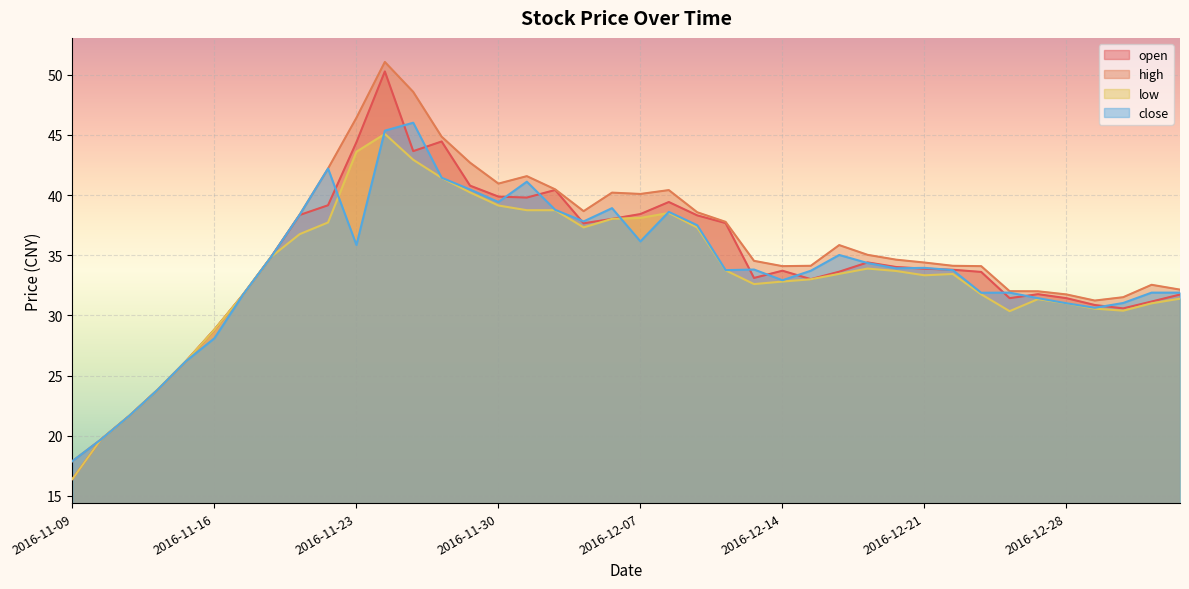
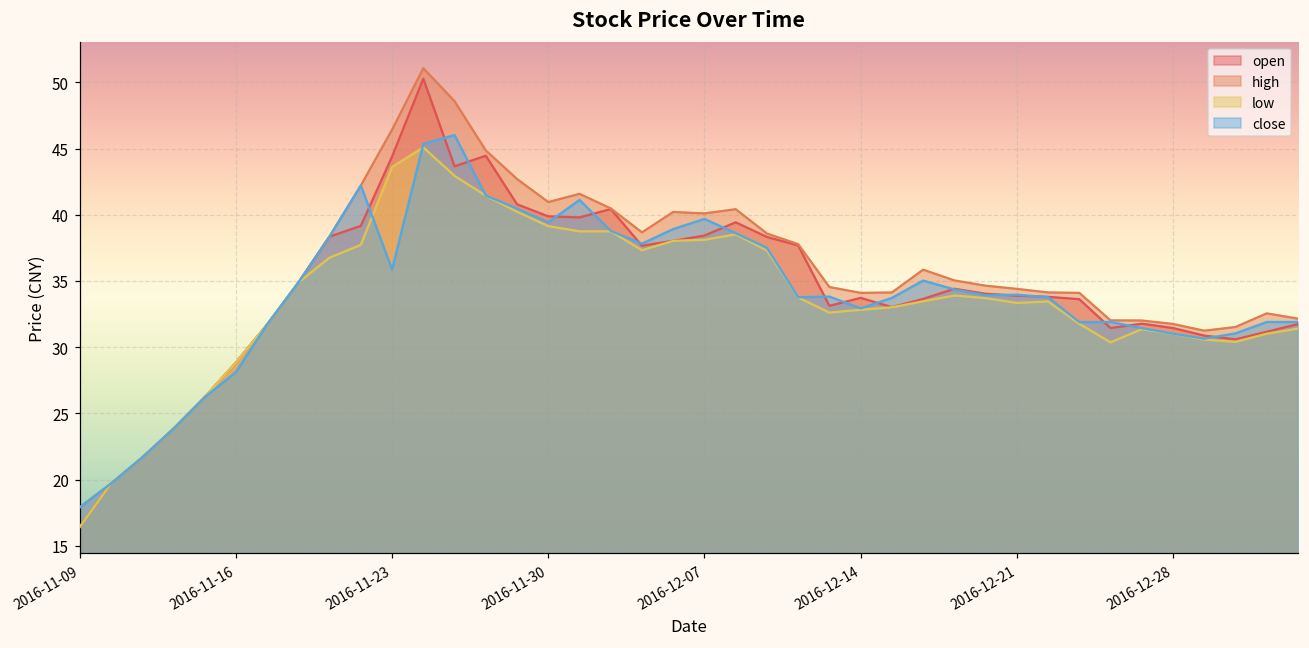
  {
    "close": {
      "2016-11-16": 28.1,
      "2016-11-23": 35.9,
      "2016-11-30": 39.4,
-     "2016-12-07": 36.2
+     "2016-12-07": 39.7
    }
  }
